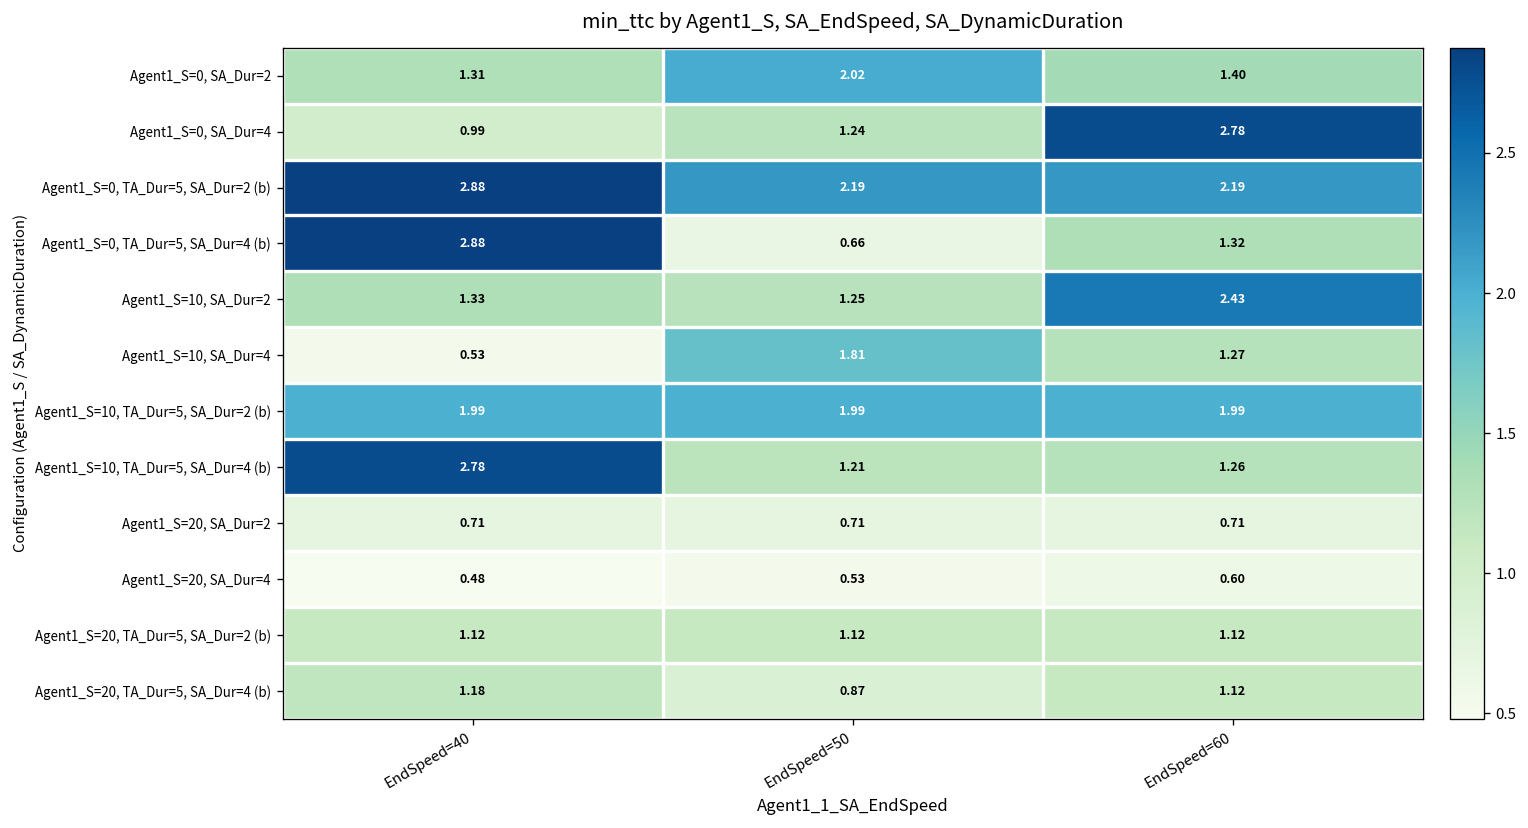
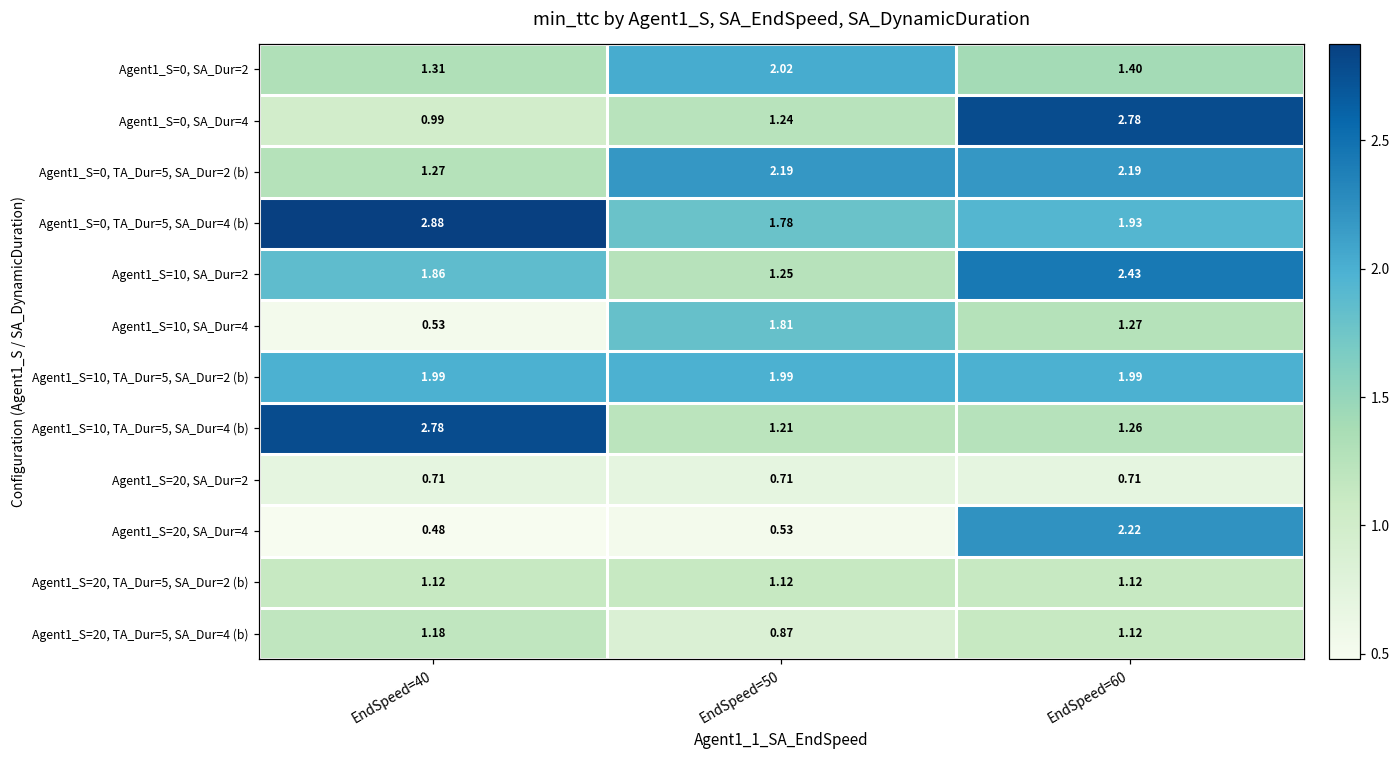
  {
    "Agent1_S=0, SA_Dur=2": {
      "EndSpeed=40": 1.31,
      "EndSpeed=50": 2.02,
      "EndSpeed=60": 1.40
    },
    "Agent1_S=0, SA_Dur=4": {
      "EndSpeed=40": 0.99,
      "EndSpeed=50": 1.24,
      "EndSpeed=60": 2.78
    },
    "Agent1_S=0, TA_Dur=5, SA_Dur=2 (b)": {
-     "EndSpeed=40": 2.88,
+     "EndSpeed=40": 1.27,
      "EndSpeed=50": 2.19,
      "EndSpeed=60": 2.19
    },
    "Agent1_S=0, TA_Dur=5, SA_Dur=4 (b)": {
      "EndSpeed=40": 2.88,
-     "EndSpeed=50": 0.66,
-     "EndSpeed=60": 1.32
+     "EndSpeed=50": 1.78,
+     "EndSpeed=60": 1.93
    },
    "Agent1_S=10, SA_Dur=2": {
-     "EndSpeed=40": 1.33,
+     "EndSpeed=40": 1.86,
      "EndSpeed=50": 1.25,
      "EndSpeed=60": 2.43
    },
    "Agent1_S=10, SA_Dur=4": {
      "EndSpeed=40": 0.53,
      "EndSpeed=50": 1.81,
      "EndSpeed=60": 1.27
    },
    "Agent1_S=10, TA_Dur=5, SA_Dur=2 (b)": {
      "EndSpeed=40": 1.99,
      "EndSpeed=50": 1.99,
      "EndSpeed=60": 1.99
    },
    "Agent1_S=10, TA_Dur=5, SA_Dur=4 (b)": {
      "EndSpeed=40": 2.78,
      "EndSpeed=50": 1.21,
      "EndSpeed=60": 1.26
    },
    "Agent1_S=20, SA_Dur=2": {
      "EndSpeed=40": 0.71,
      "EndSpeed=50": 0.71,
      "EndSpeed=60": 0.71
    },
    "Agent1_S=20, SA_Dur=4": {
      "EndSpeed=40": 0.48,
      "EndSpeed=50": 0.53,
-     "EndSpeed=60": 0.60
+     "EndSpeed=60": 2.22
    },
    "Agent1_S=20, TA_Dur=5, SA_Dur=2 (b)": {
      "EndSpeed=40": 1.12,
      "EndSpeed=50": 1.12,
      "EndSpeed=60": 1.12
    },
    "Agent1_S=20, TA_Dur=5, SA_Dur=4 (b)": {
      "EndSpeed=40": 1.18,
      "EndSpeed=50": 0.87,
      "EndSpeed=60": 1.12
    }
  }
